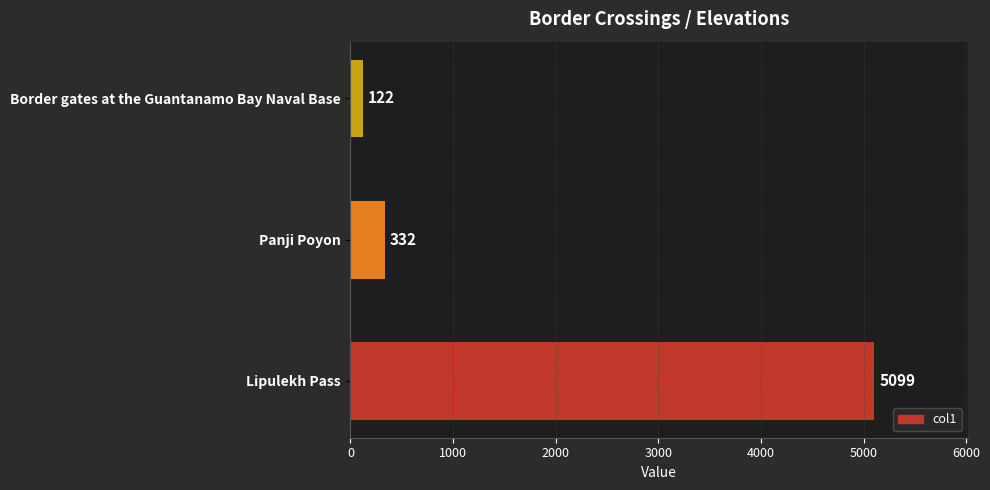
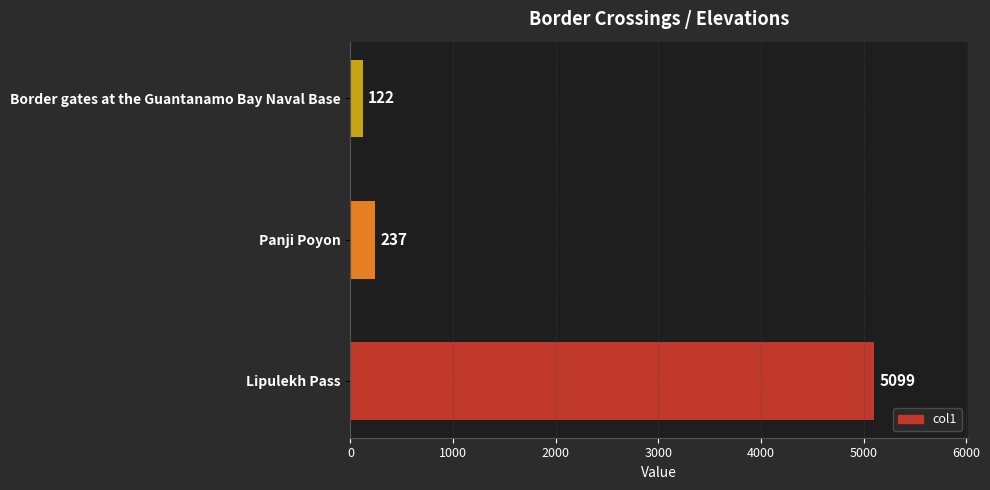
  {
    "Border gates at the Guantanamo Bay Naval Base": 122,
-   "Panji Poyon": 332,
+   "Panji Poyon": 237,
    "Lipulekh Pass": 5099
  }
